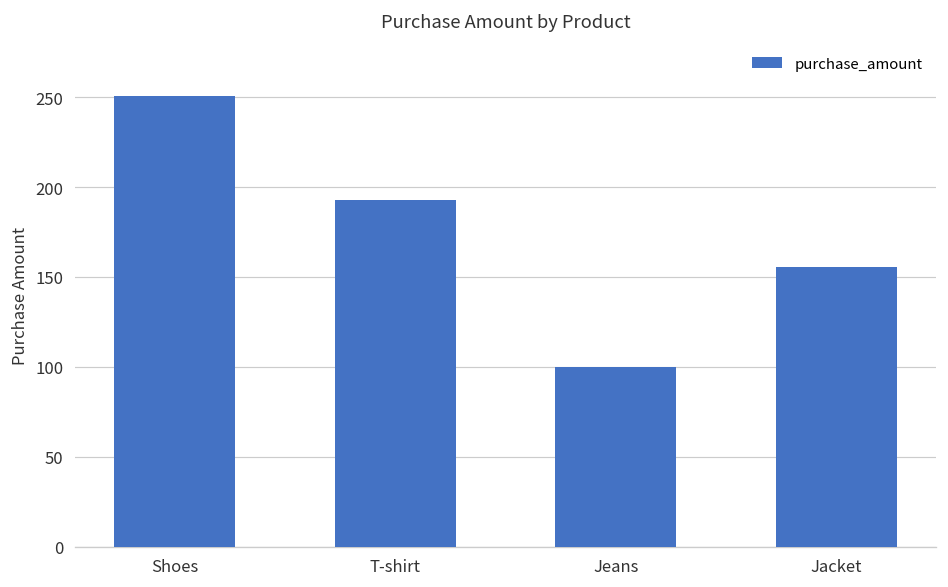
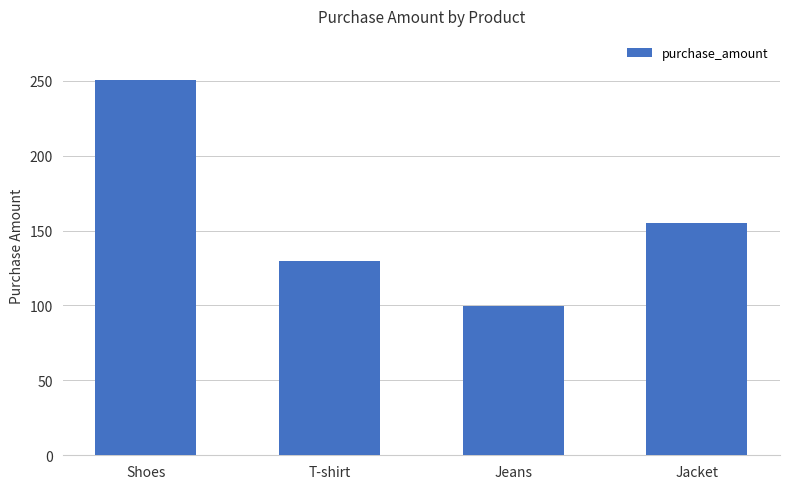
  {
    "Shoes": 251,
-   "T-shirt": 193,
+   "T-shirt": 130,
    "Jeans": 100,
    "Jacket": 155
  }
